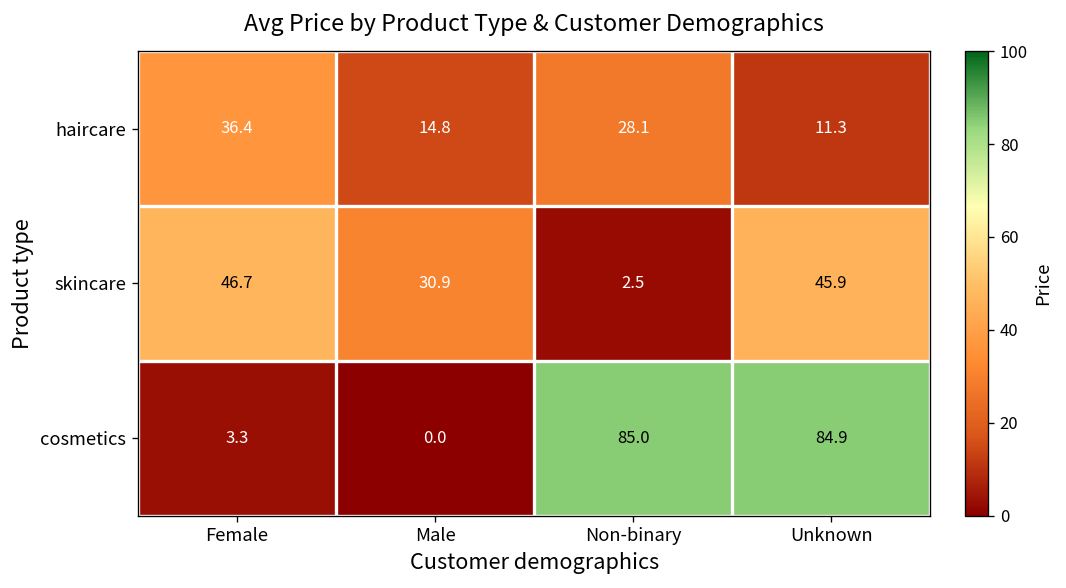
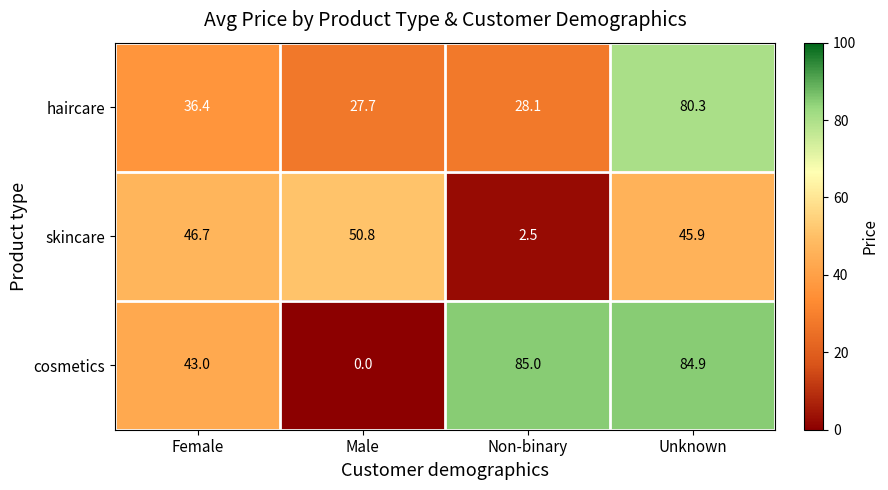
  {
    "haircare": {
      "Female": 36.4,
-     "Male": 14.8,
+     "Male": 27.7,
      "Non-binary": 28.1,
-     "Unknown": 11.3
+     "Unknown": 80.3
    },
    "skincare": {
      "Female": 46.7,
-     "Male": 30.9,
+     "Male": 50.8,
      "Non-binary": 2.5,
      "Unknown": 45.9
    },
    "cosmetics": {
-     "Female": 3.3,
+     "Female": 43.0,
      "Male": 0.0,
      "Non-binary": 85.0,
      "Unknown": 84.9
    }
  }
